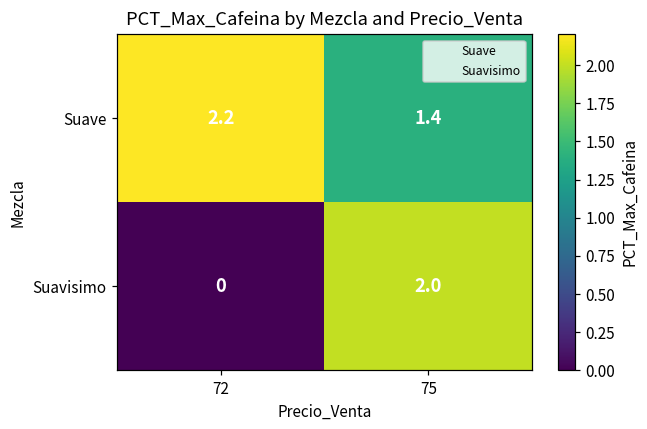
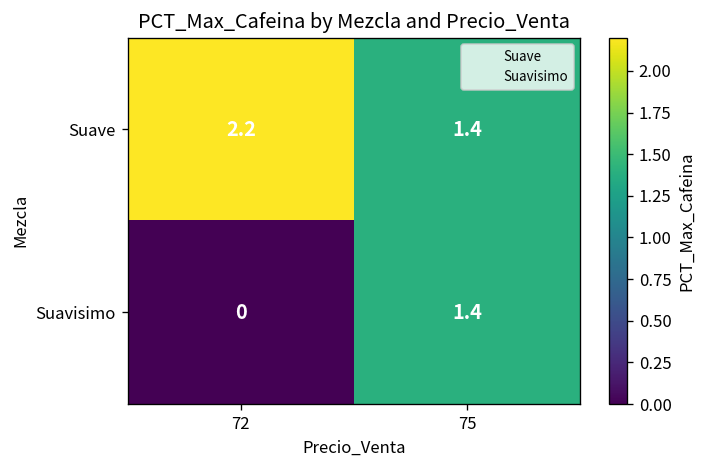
  {
    "Suave": {
      "72": 2.2,
      "75": 1.4
    },
    "Suavisimo": {
      "72": 0,
-     "75": 2.0
+     "75": 1.4
    }
  }
